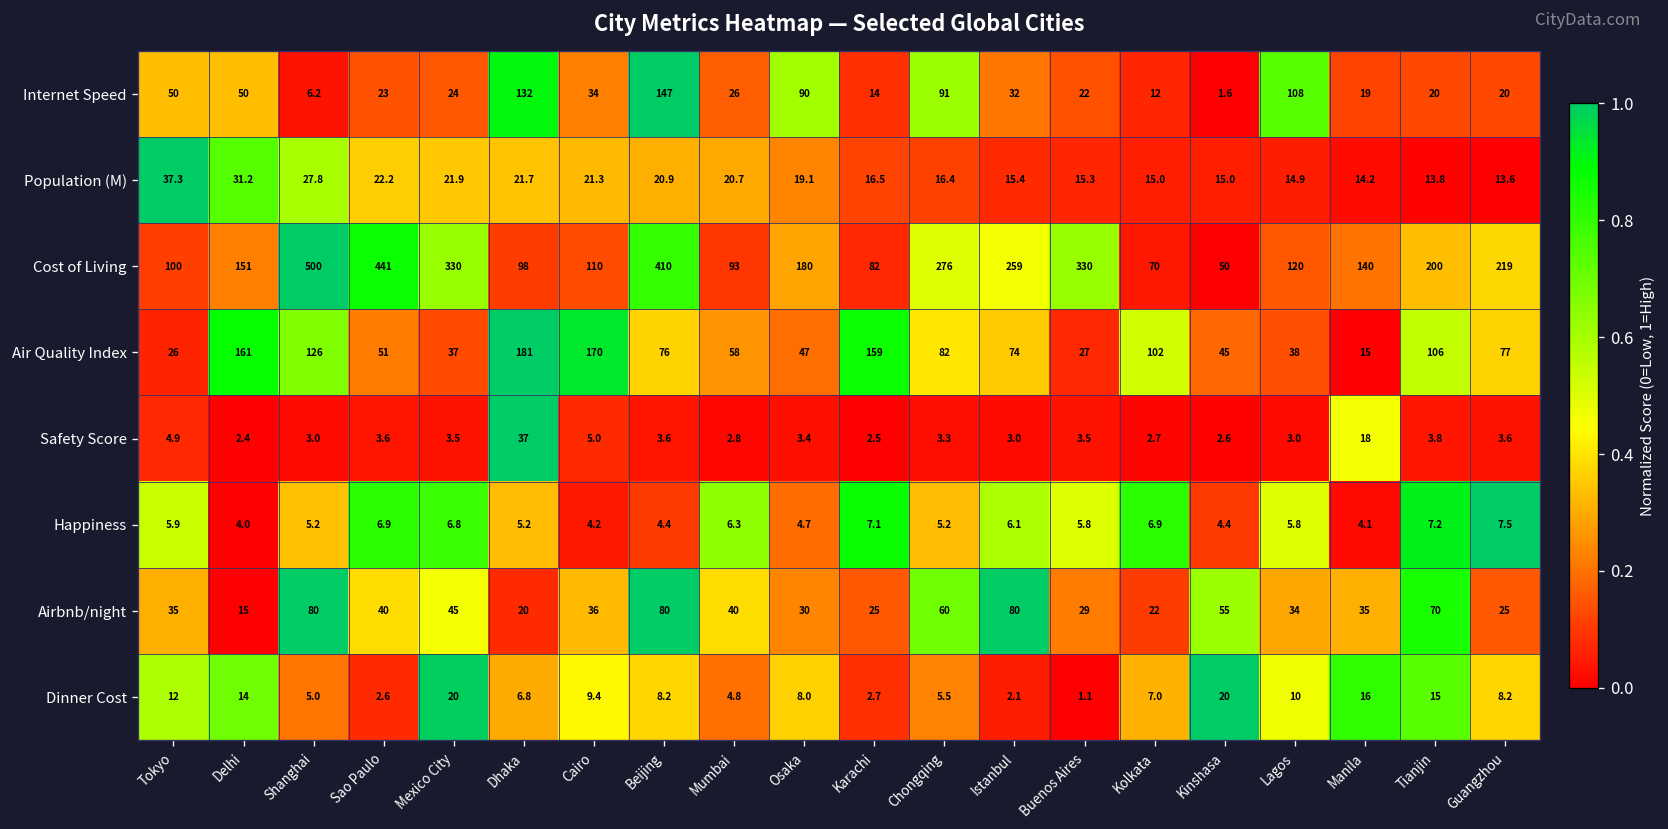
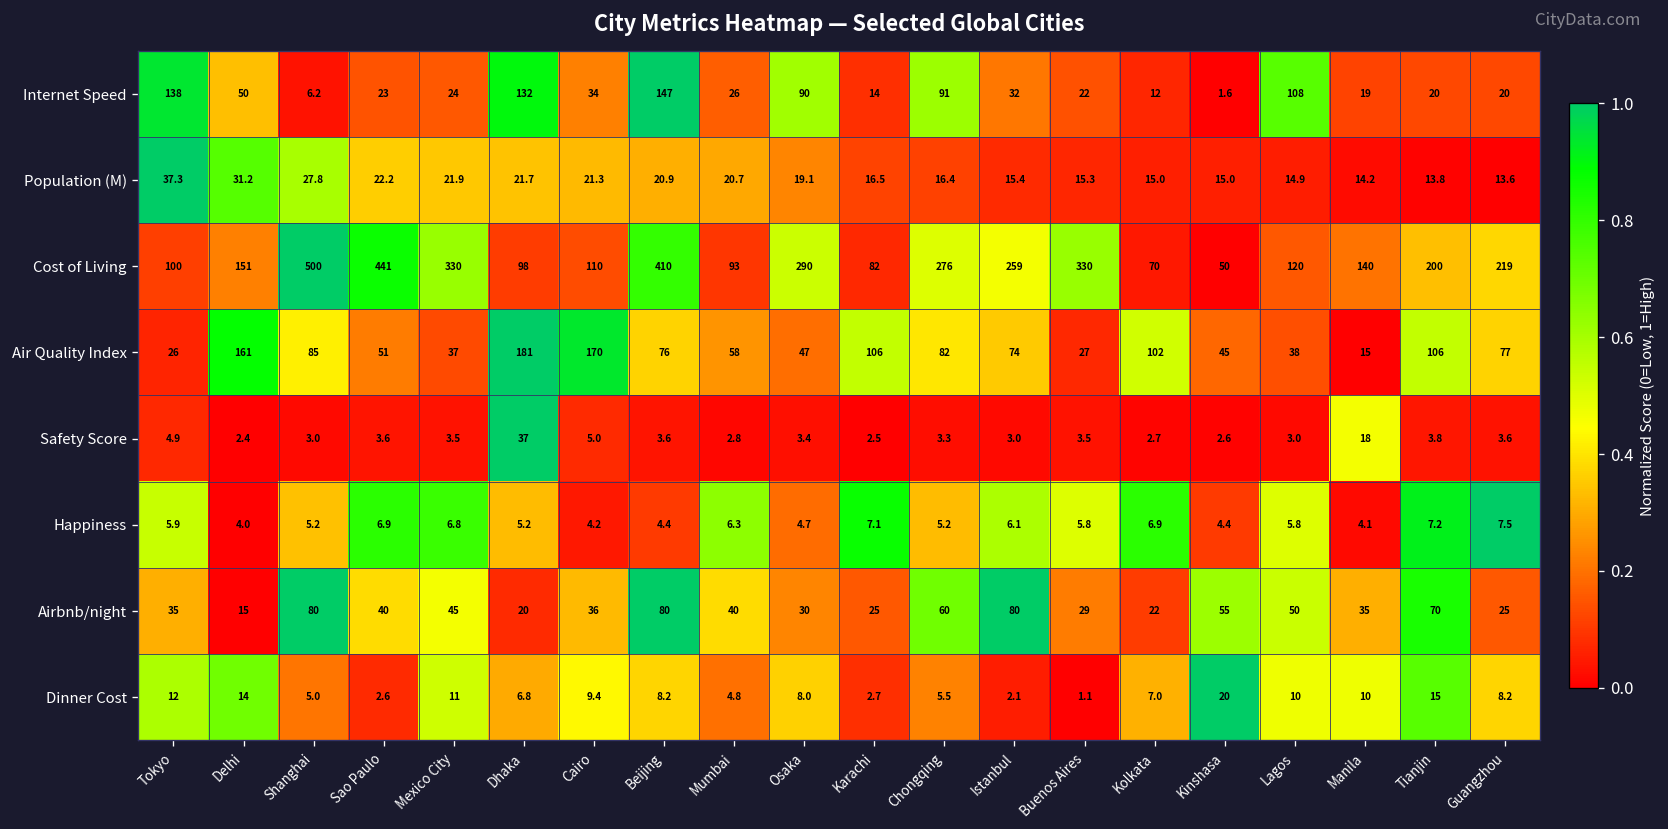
  {
    "Internet Speed": {
-     "Tokyo": 50,
+     "Tokyo": 138,
      "Delhi": 50,
      "Shanghai": 6.2,
      "Sao Paulo": 23,
      "Mexico City": 24,
      "Dhaka": 132,
      "Cairo": 34,
      "Beijing": 147,
      "Mumbai": 26,
      "Osaka": 90,
      "Karachi": 14,
      "Chongqing": 91,
      "Istanbul": 32,
      "Buenos Aires": 22,
      "Kolkata": 12,
      "Kinshasa": 1.6,
      "Lagos": 108,
      "Manila": 19,
      "Tianjin": 20,
      "Guangzhou": 20
    },
    "Population (M)": {
      "Tokyo": 37.3,
      "Delhi": 31.2,
      "Shanghai": 27.8,
      "Sao Paulo": 22.2,
      "Mexico City": 21.9,
      "Dhaka": 21.7,
      "Cairo": 21.3,
      "Beijing": 20.9,
      "Mumbai": 20.7,
      "Osaka": 19.1,
      "Karachi": 16.5,
      "Chongqing": 16.4,
      "Istanbul": 15.4,
      "Buenos Aires": 15.3,
      "Kolkata": 15.0,
      "Kinshasa": 15.0,
      "Lagos": 14.9,
      "Manila": 14.2,
      "Tianjin": 13.8,
      "Guangzhou": 13.6
    },
    "Cost of Living": {
      "Tokyo": 100,
      "Delhi": 151,
      "Shanghai": 500,
      "Sao Paulo": 441,
      "Mexico City": 330,
      "Dhaka": 98,
      "Cairo": 110,
      "Beijing": 410,
      "Mumbai": 93,
-     "Osaka": 180,
+     "Osaka": 290,
      "Karachi": 82,
      "Chongqing": 276,
      "Istanbul": 259,
      "Buenos Aires": 330,
      "Kolkata": 70,
      "Kinshasa": 50,
      "Lagos": 120,
      "Manila": 140,
      "Tianjin": 200,
      "Guangzhou": 219
    },
    "Air Quality Index": {
      "Tokyo": 26,
      "Delhi": 161,
-     "Shanghai": 126,
+     "Shanghai": 85,
      "Sao Paulo": 51,
      "Mexico City": 37,
      "Dhaka": 181,
      "Cairo": 170,
      "Beijing": 76,
      "Mumbai": 58,
      "Osaka": 47,
-     "Karachi": 159,
+     "Karachi": 106,
      "Chongqing": 82,
      "Istanbul": 74,
      "Buenos Aires": 27,
      "Kolkata": 102,
      "Kinshasa": 45,
      "Lagos": 38,
      "Manila": 15,
      "Tianjin": 106,
      "Guangzhou": 77
    },
    "Safety Score": {
      "Tokyo": 4.9,
      "Delhi": 2.4,
      "Shanghai": 3.0,
      "Sao Paulo": 3.6,
      "Mexico City": 3.5,
      "Dhaka": 37,
      "Cairo": 5.0,
      "Beijing": 3.6,
      "Mumbai": 2.8,
      "Osaka": 3.4,
      "Karachi": 2.5,
      "Chongqing": 3.3,
      "Istanbul": 3.0,
      "Buenos Aires": 3.5,
      "Kolkata": 2.7,
      "Kinshasa": 2.6,
      "Lagos": 3.0,
      "Manila": 18,
      "Tianjin": 3.8,
      "Guangzhou": 3.6
    },
    "Happiness": {
      "Tokyo": 5.9,
      "Delhi": 4.0,
      "Shanghai": 5.2,
      "Sao Paulo": 6.9,
      "Mexico City": 6.8,
      "Dhaka": 5.2,
      "Cairo": 4.2,
      "Beijing": 4.4,
      "Mumbai": 6.3,
      "Osaka": 4.7,
      "Karachi": 7.1,
      "Chongqing": 5.2,
      "Istanbul": 6.1,
      "Buenos Aires": 5.8,
      "Kolkata": 6.9,
      "Kinshasa": 4.4,
      "Lagos": 5.8,
      "Manila": 4.1,
      "Tianjin": 7.2,
      "Guangzhou": 7.5
    },
    "Airbnb/night": {
      "Tokyo": 35,
      "Delhi": 15,
      "Shanghai": 80,
      "Sao Paulo": 40,
      "Mexico City": 45,
      "Dhaka": 20,
      "Cairo": 36,
      "Beijing": 80,
      "Mumbai": 40,
      "Osaka": 30,
      "Karachi": 25,
      "Chongqing": 60,
      "Istanbul": 80,
      "Buenos Aires": 29,
      "Kolkata": 22,
      "Kinshasa": 55,
-     "Lagos": 34,
+     "Lagos": 50,
      "Manila": 35,
      "Tianjin": 70,
      "Guangzhou": 25
    },
    "Dinner Cost": {
      "Tokyo": 12,
      "Delhi": 14,
      "Shanghai": 5.0,
      "Sao Paulo": 2.6,
-     "Mexico City": 20,
+     "Mexico City": 11,
      "Dhaka": 6.8,
      "Cairo": 9.4,
      "Beijing": 8.2,
      "Mumbai": 4.8,
      "Osaka": 8.0,
      "Karachi": 2.7,
      "Chongqing": 5.5,
      "Istanbul": 2.1,
      "Buenos Aires": 1.1,
      "Kolkata": 7.0,
      "Kinshasa": 20,
      "Lagos": 10,
-     "Manila": 16,
+     "Manila": 10,
      "Tianjin": 15,
      "Guangzhou": 8.2
    }
  }
